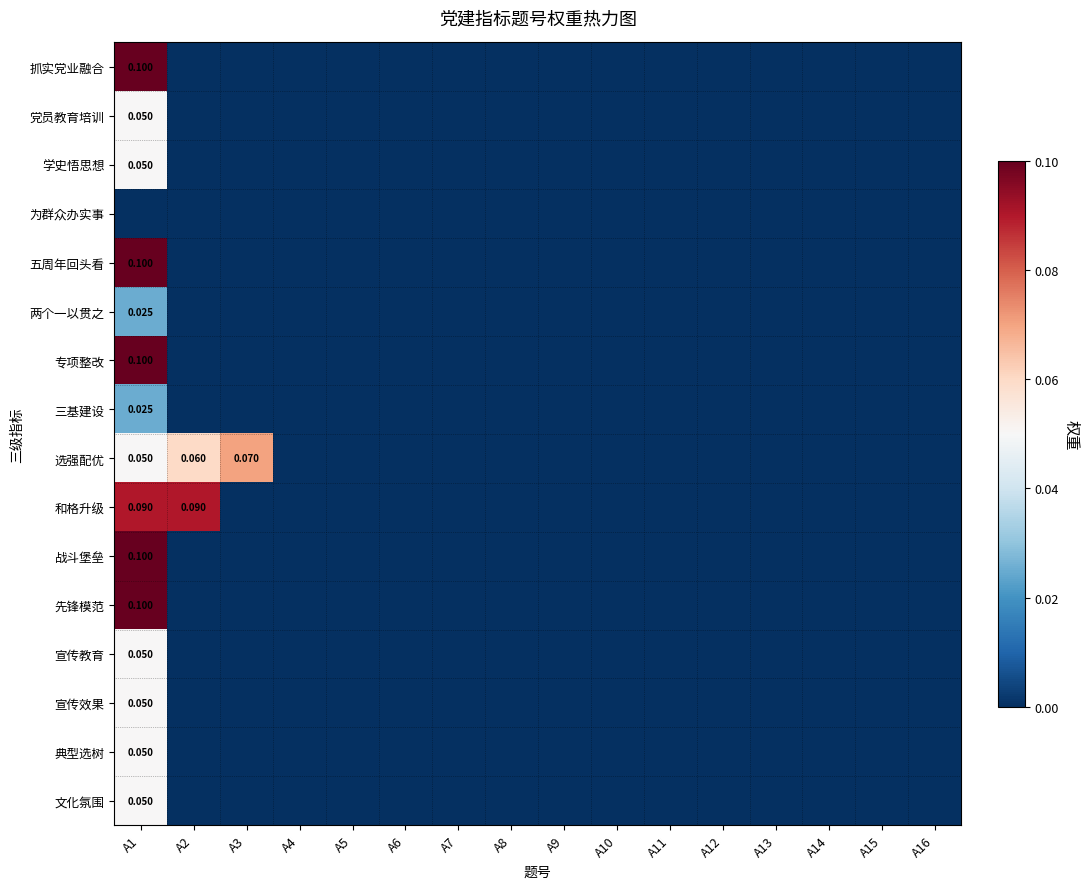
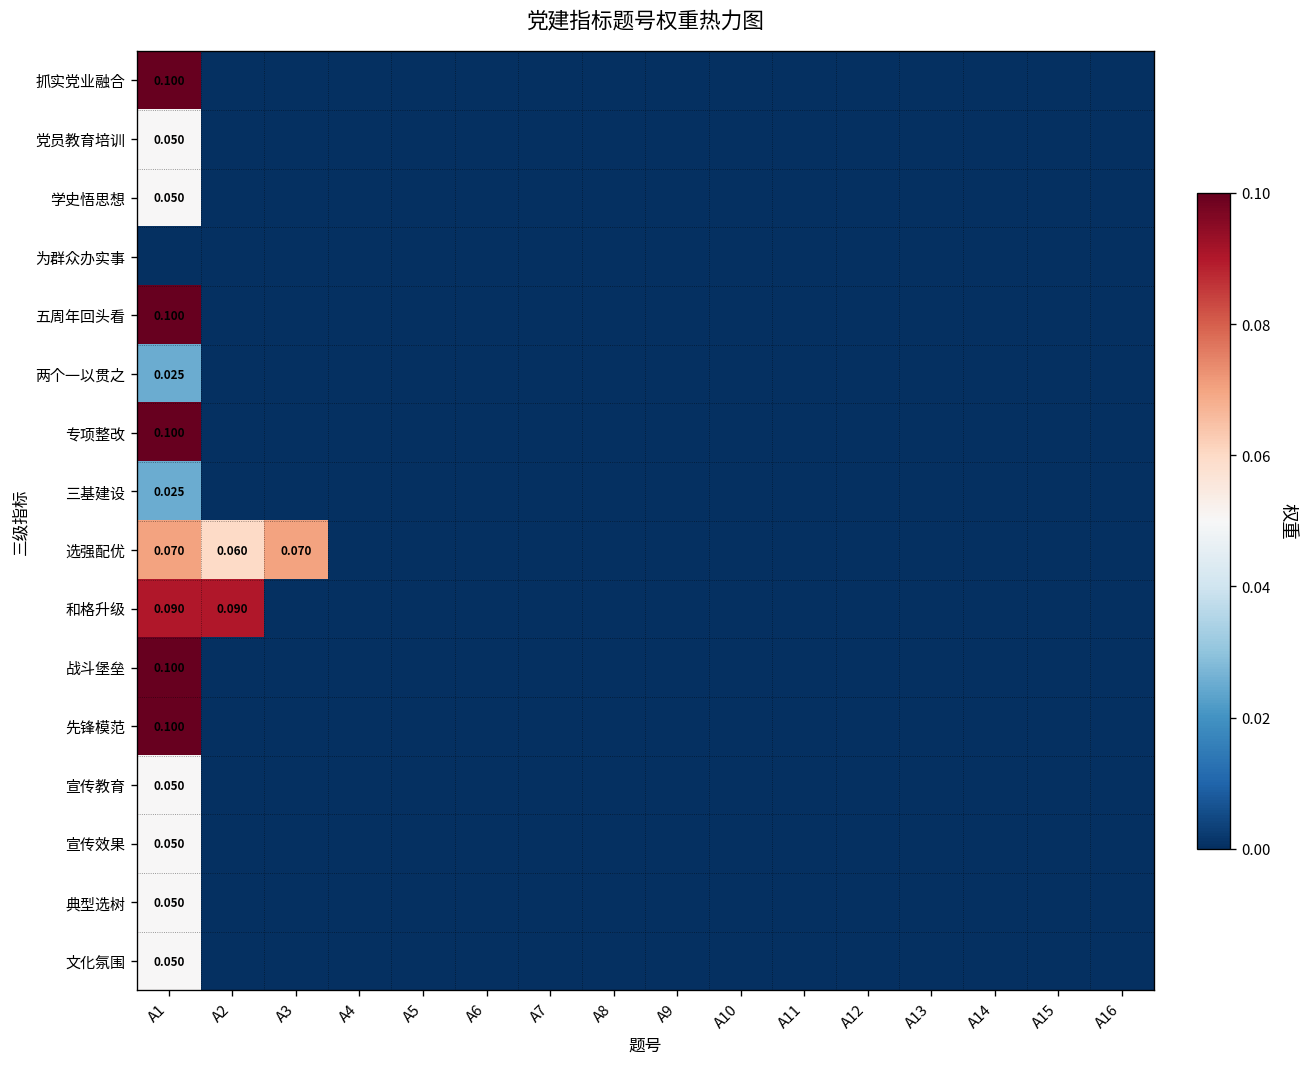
  {
    "抓实党业融合": {
      "A1": 0.100
    },
    "党员教育培训": {
      "A1": 0.050
    },
    "学史悟思想": {
      "A1": 0.050
    },
    "五周年回头看": {
      "A1": 0.100
    },
    "两个一以贯之": {
      "A1": 0.025
    },
    "专项整改": {
      "A1": 0.100
    },
    "三基建设": {
      "A1": 0.025
    },
    "选强配优": {
-     "A1": 0.050,
+     "A1": 0.070,
      "A2": 0.060,
      "A3": 0.070
    },
    "和格升级": {
      "A1": 0.090,
      "A2": 0.090
    },
    "战斗堡垒": {
      "A1": 0.100
    },
    "先锋模范": {
      "A1": 0.100
    },
    "宣传教育": {
      "A1": 0.050
    },
    "宣传效果": {
      "A1": 0.050
    },
    "典型选树": {
      "A1": 0.050
    },
    "文化氛围": {
      "A1": 0.050
    }
  }
